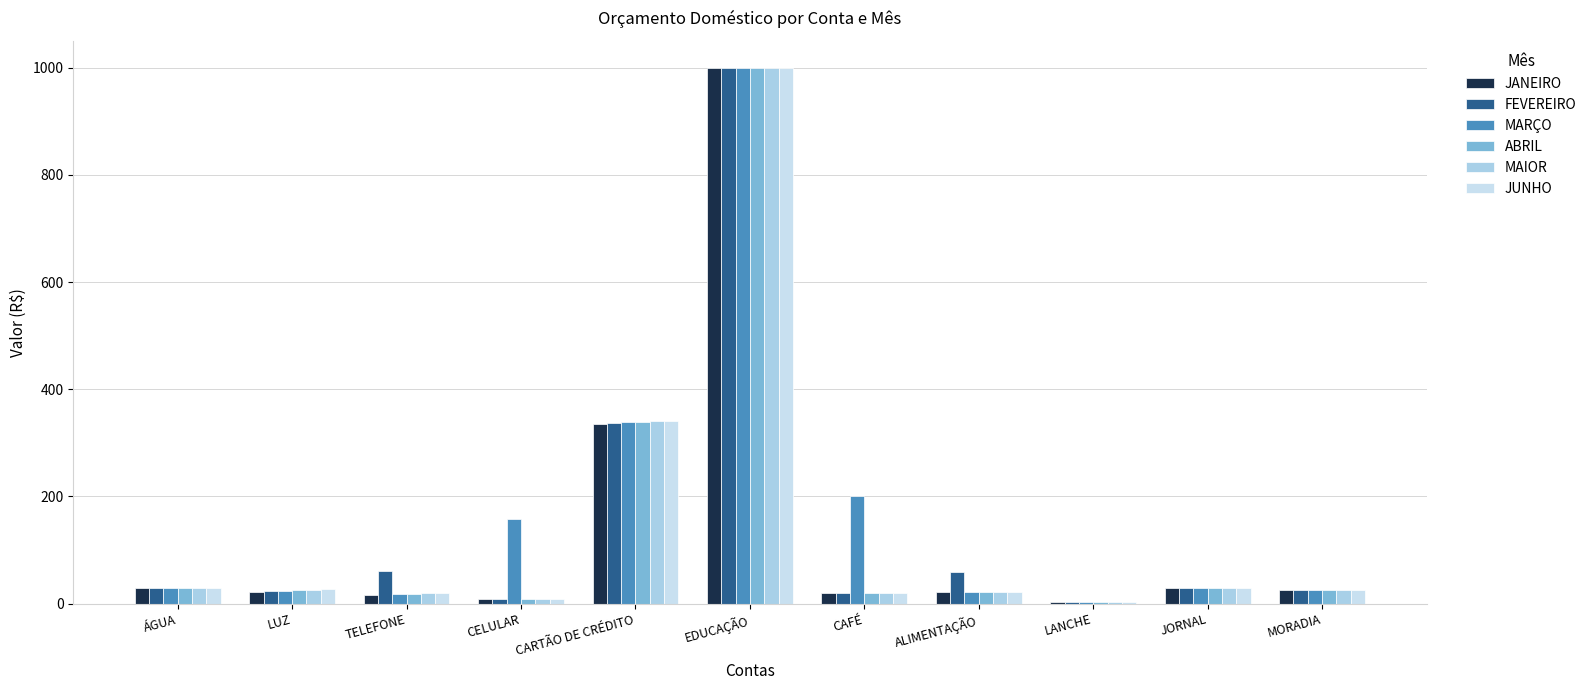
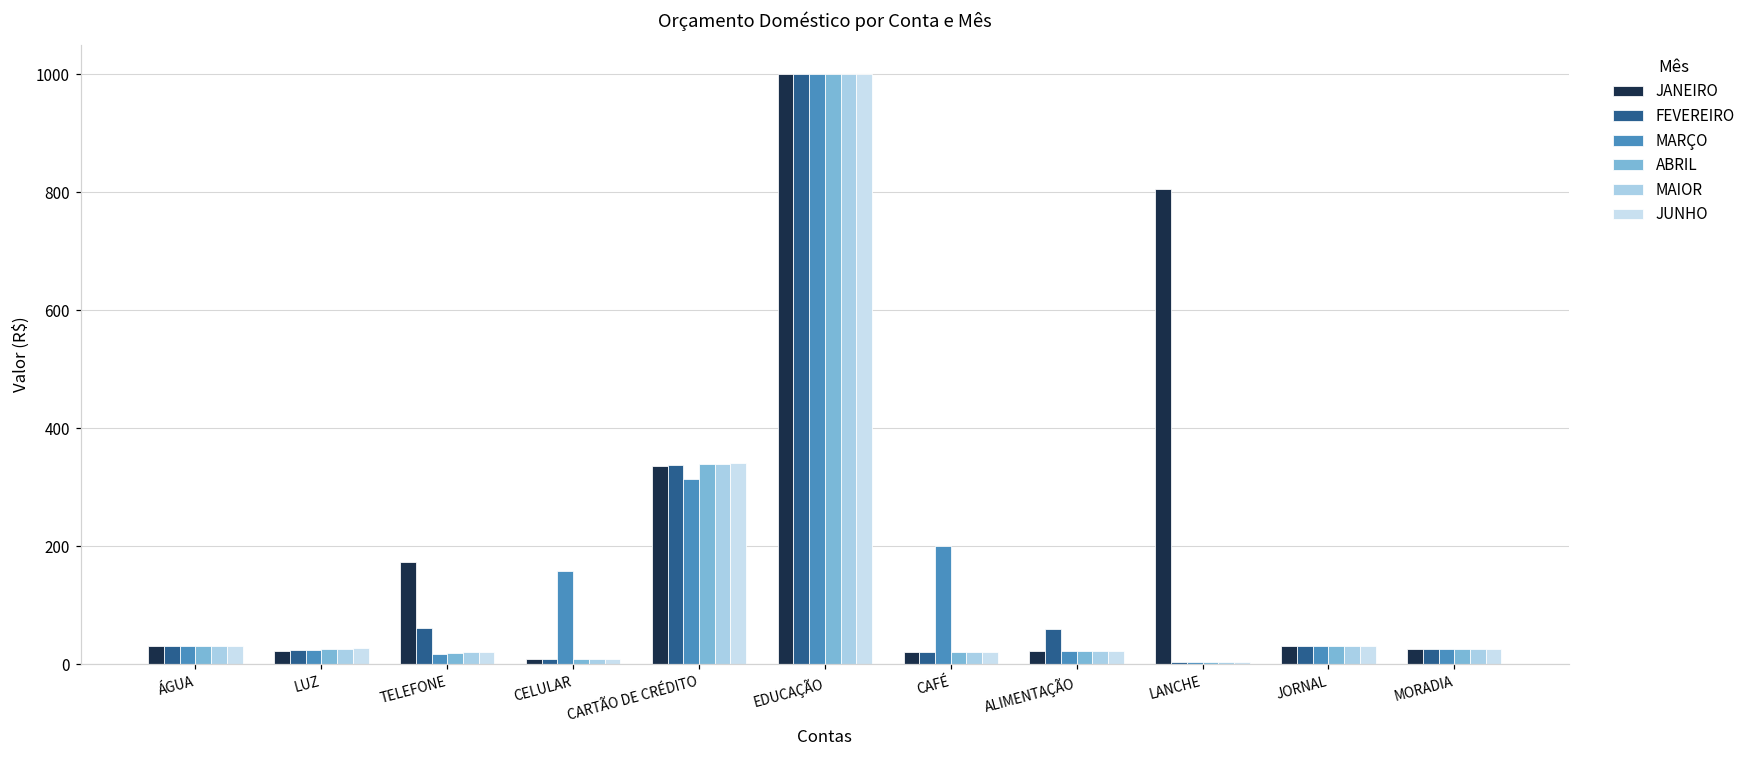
  {
    "JANEIRO": {
      "ÁGUA": 30,
      "LUZ": 20,
-     "TELEFONE": 20,
+     "TELEFONE": 170,
      "CELULAR": 10,
      "CARTÃO DE CRÉDITO": 340,
      "EDUCAÇÃO": 1000,
      "CAFÉ": 20,
      "ALIMENTAÇÃO": 20,
-     "LANCHE": 0,
+     "LANCHE": 810,
      "JORNAL": 30,
      "MORADIA": 30
    },
    "FEVEREIRO": {
      "ÁGUA": 30,
      "LUZ": 20,
      "TELEFONE": 60,
      "CELULAR": 10,
      "CARTÃO DE CRÉDITO": 340,
      "EDUCAÇÃO": 1000,
      "CAFÉ": 20,
      "ALIMENTAÇÃO": 60,
      "JORNAL": 30,
      "MORADIA": 30
    },
    "MARÇO": {
      "ÁGUA": 30,
      "LUZ": 20,
      "TELEFONE": 20,
      "CELULAR": 160,
-     "CARTÃO DE CRÉDITO": 340,
+     "CARTÃO DE CRÉDITO": 310,
      "EDUCAÇÃO": 1000,
      "CAFÉ": 200,
      "ALIMENTAÇÃO": 20,
      "JORNAL": 30,
      "MORADIA": 30
    }
  }
